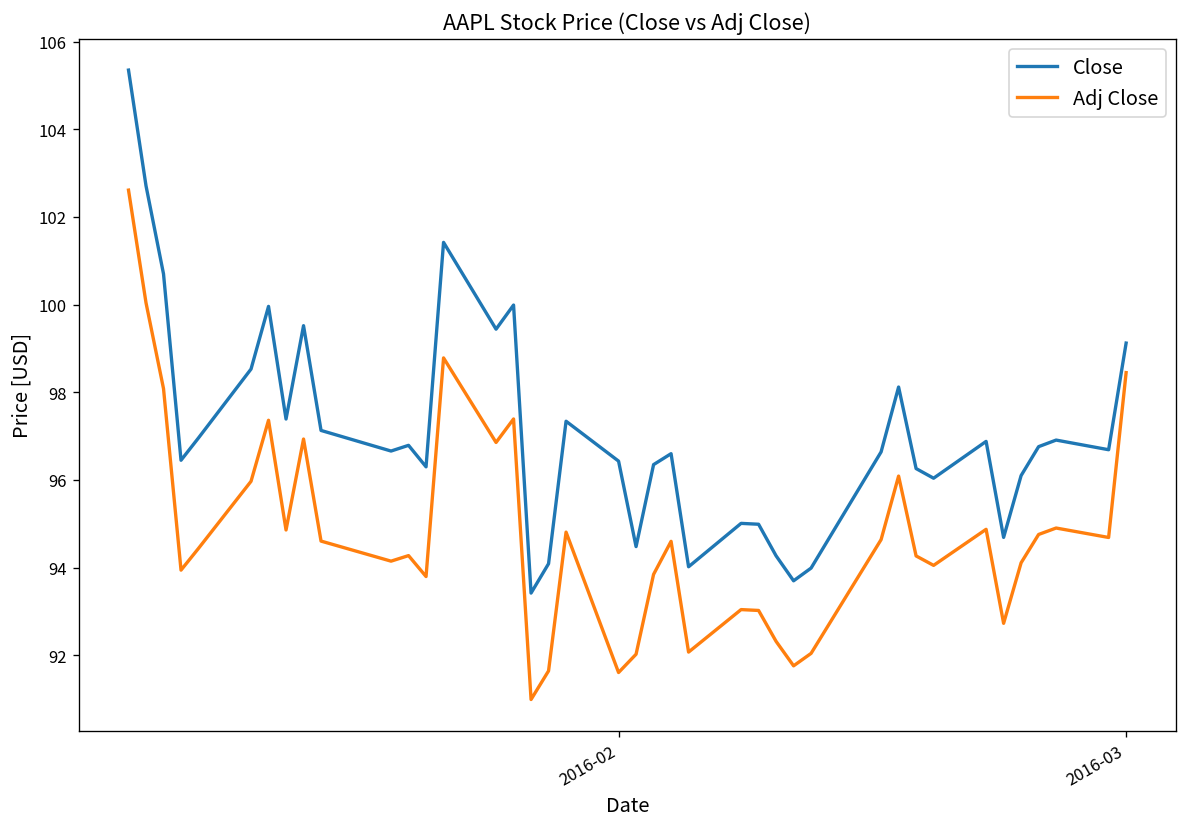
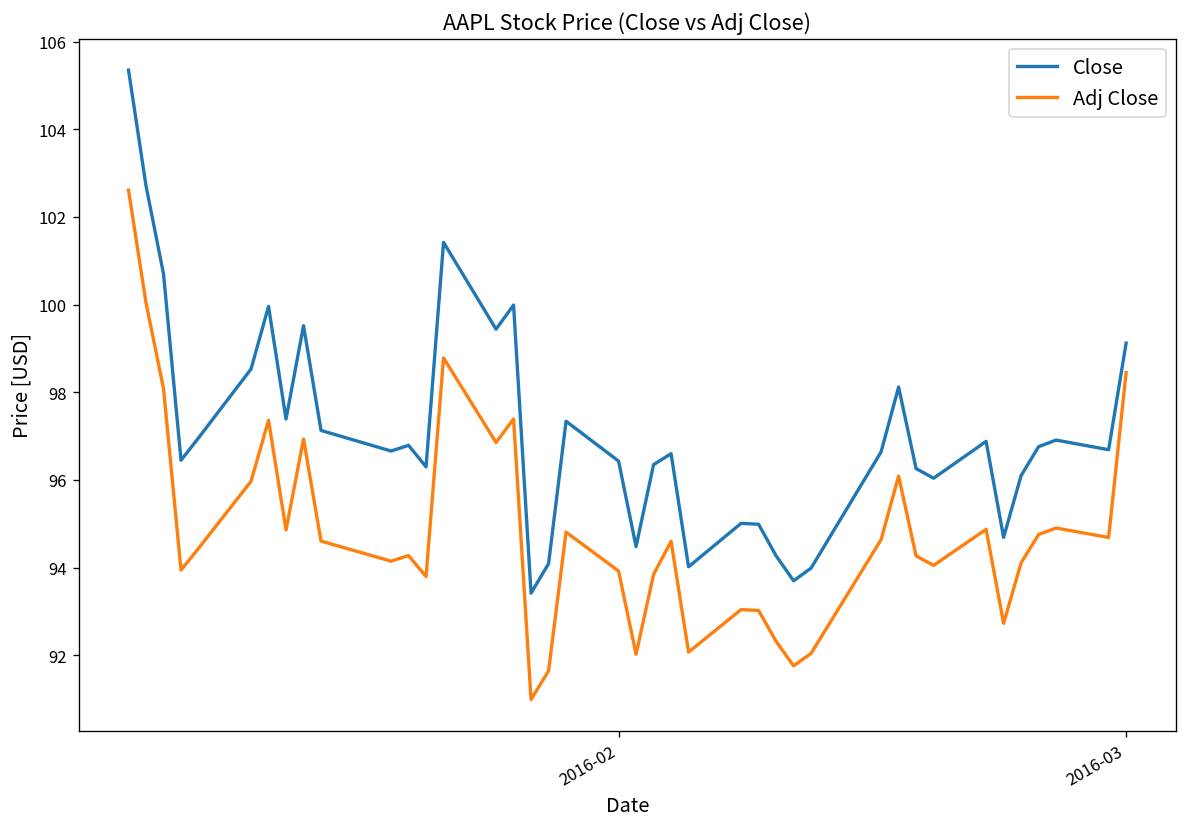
  {
    "Close": {
      "2016-02": 96.4,
      "2016-03": 99.1
    },
    "Adj Close": {
-     "2016-02": 91.6,
+     "2016-02": 93.9,
      "2016-03": 98.4
    }
  }
